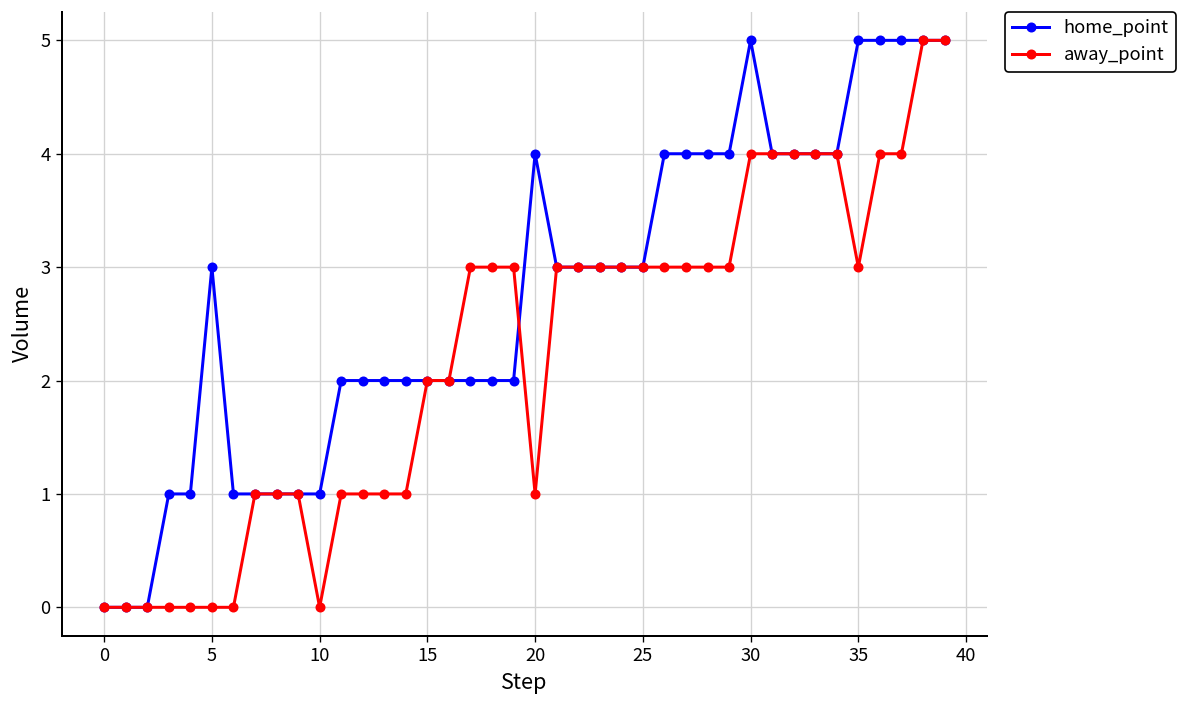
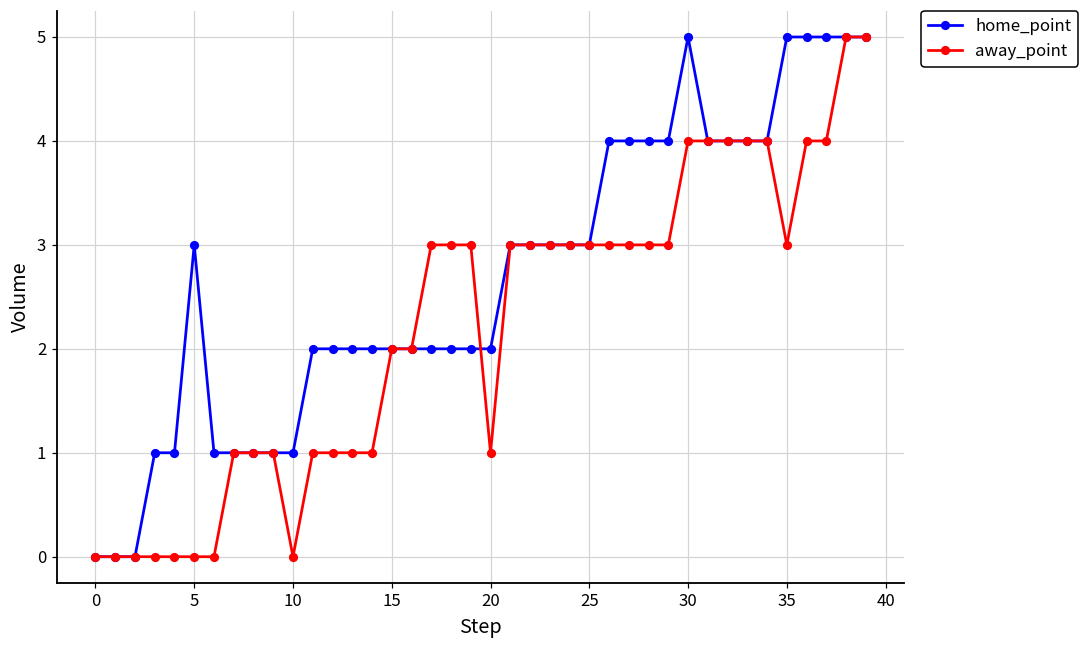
  {
    "home_point": {
      "5": 3,
      "10": 1,
-     "20": 4,
+     "20": 2,
      "30": 5,
      "35": 5
    },
    "away_point": {
      "5": 0,
      "10": 0,
      "20": 1,
      "30": 4,
      "35": 3
    }
  }
